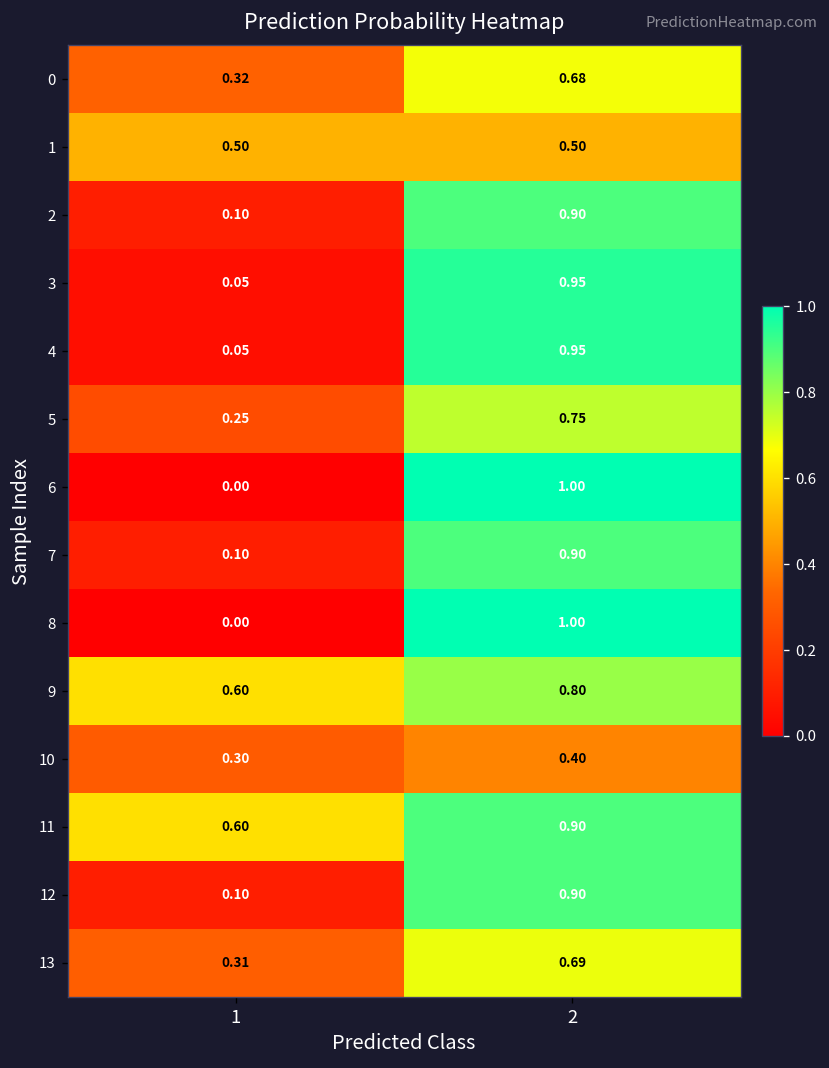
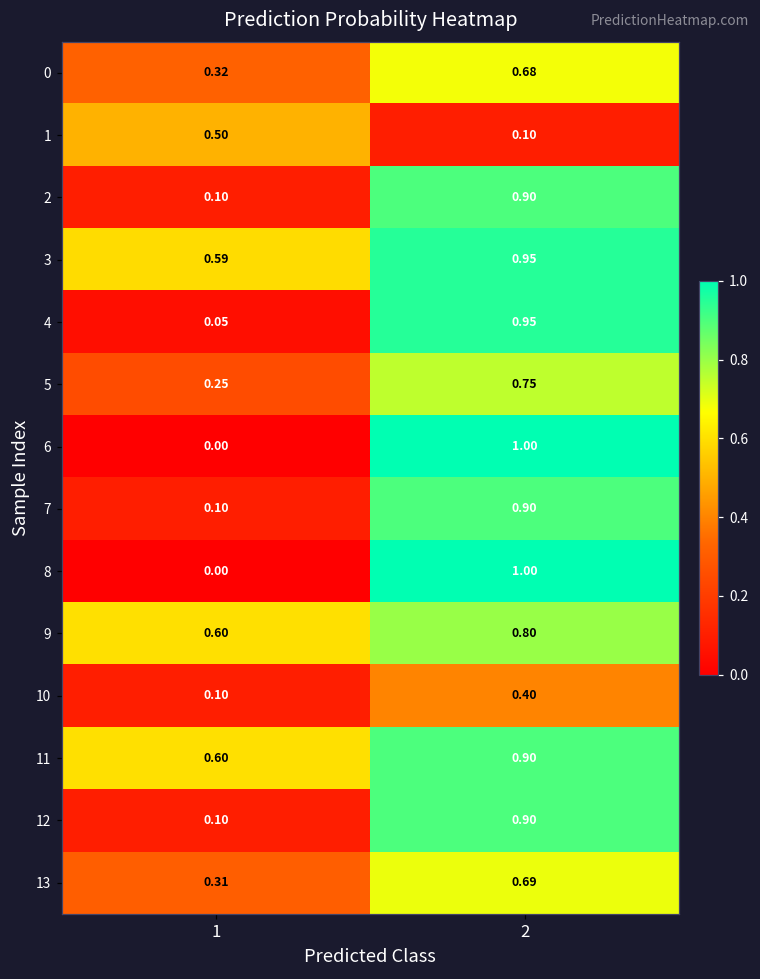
  {
    "0": {
      "1": 0.32,
      "2": 0.68
    },
    "1": {
      "1": 0.50,
-     "2": 0.50
+     "2": 0.10
    },
    "2": {
      "1": 0.10,
      "2": 0.90
    },
    "3": {
-     "1": 0.05,
+     "1": 0.59,
      "2": 0.95
    },
    "4": {
      "1": 0.05,
      "2": 0.95
    },
    "5": {
      "1": 0.25,
      "2": 0.75
    },
    "6": {
      "1": 0.00,
      "2": 1.00
    },
    "7": {
      "1": 0.10,
      "2": 0.90
    },
    "8": {
      "1": 0.00,
      "2": 1.00
    },
    "9": {
      "1": 0.60,
      "2": 0.80
    },
    "10": {
-     "1": 0.30,
+     "1": 0.10,
      "2": 0.40
    },
    "11": {
      "1": 0.60,
      "2": 0.90
    },
    "12": {
      "1": 0.10,
      "2": 0.90
    },
    "13": {
      "1": 0.31,
      "2": 0.69
    }
  }
